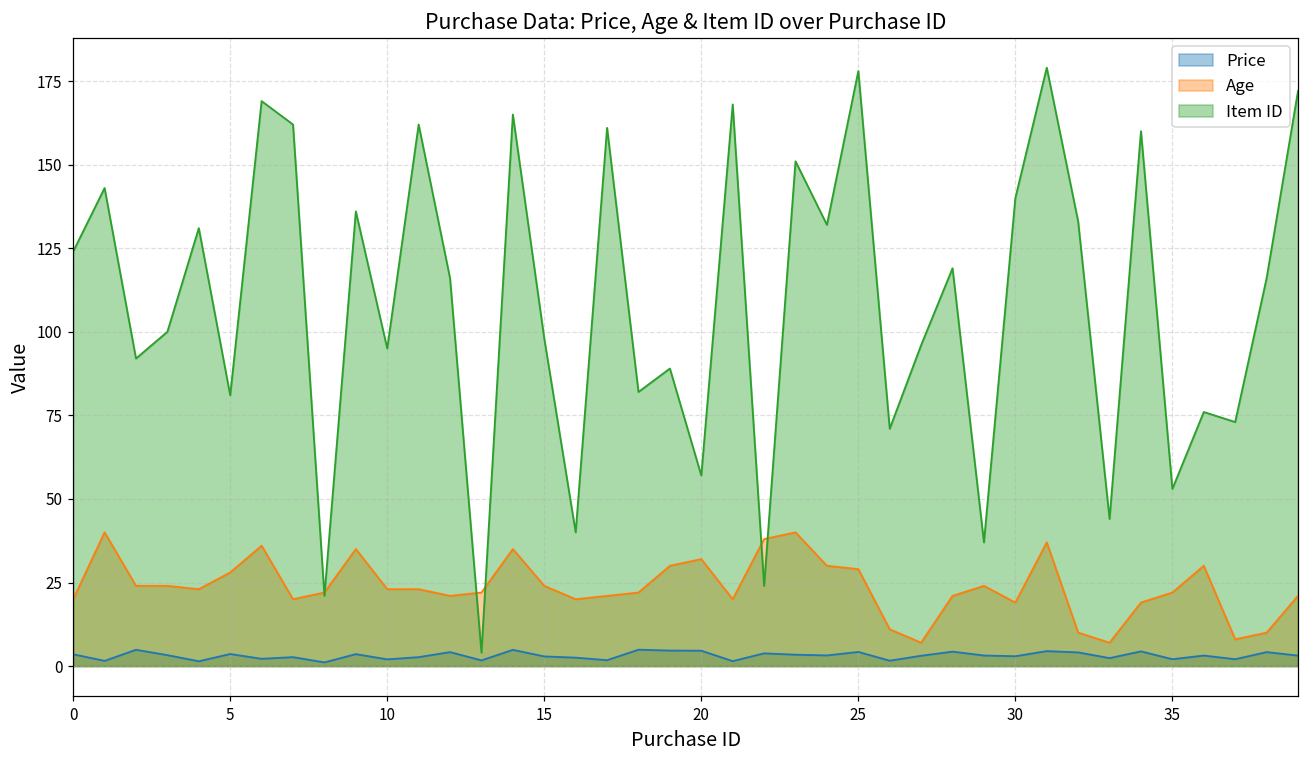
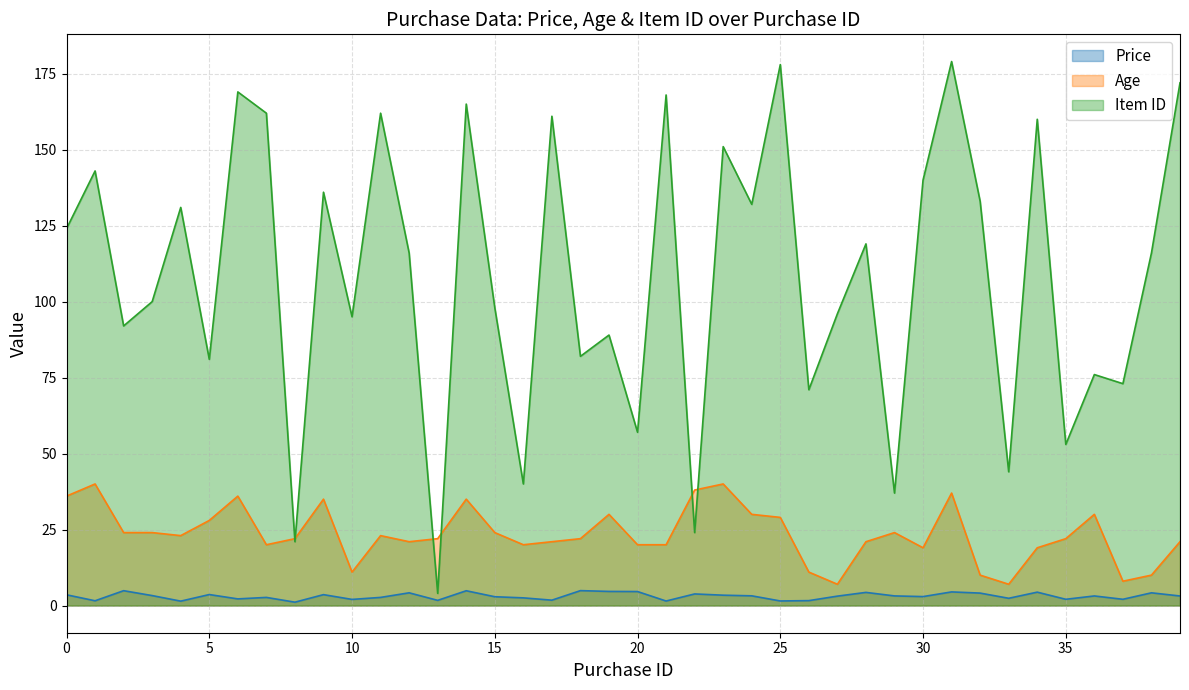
  {
    "Price": {
      "0": 4,
      "5": 4,
      "10": 2,
      "15": 3,
      "20": 5,
-     "25": 4,
+     "25": 2,
      "30": 3,
      "35": 2
    },
    "Age": {
-     "0": 20,
+     "0": 36,
      "5": 28,
-     "10": 23,
+     "10": 11,
      "15": 24,
-     "20": 32,
+     "20": 20,
      "25": 29,
      "30": 19,
      "35": 22
    },
    "Item ID": {
      "0": 124,
      "5": 81,
      "10": 95,
      "15": 98,
      "20": 57,
      "25": 178,
      "30": 140,
      "35": 53
    }
  }
